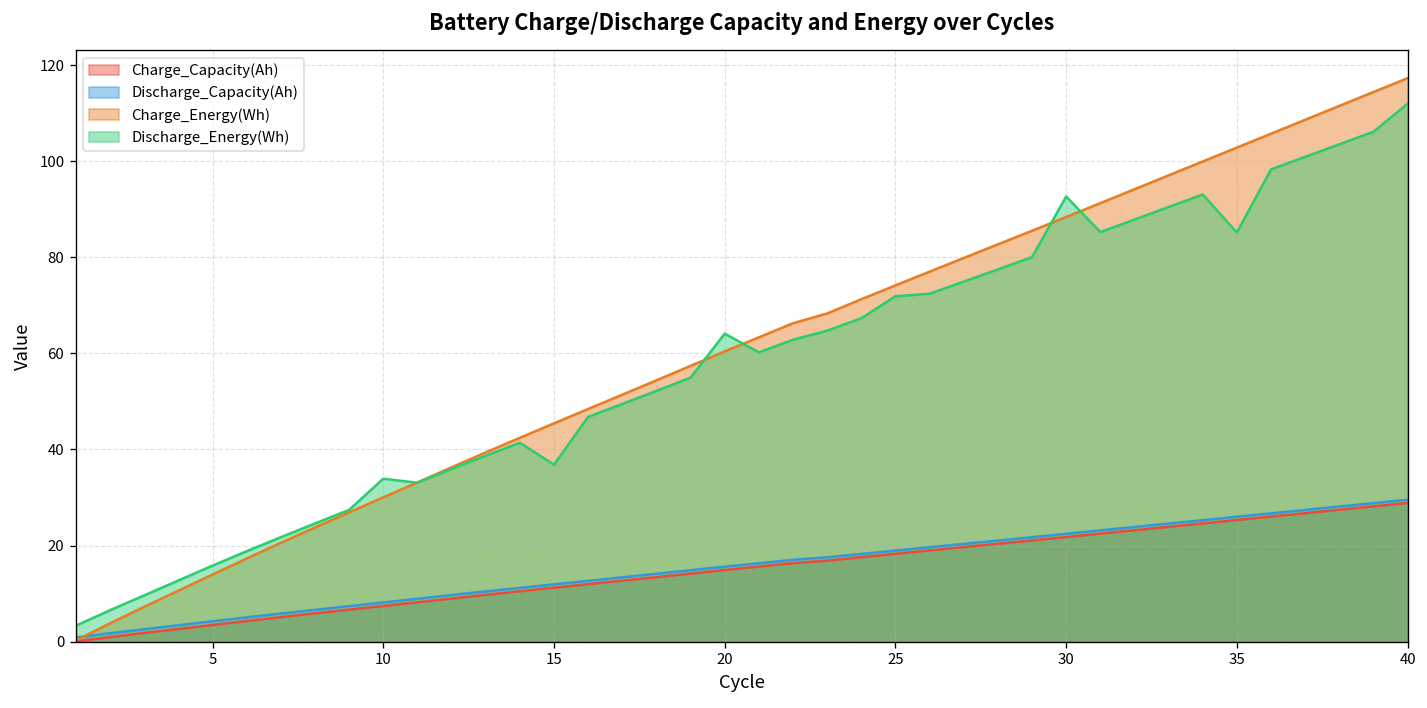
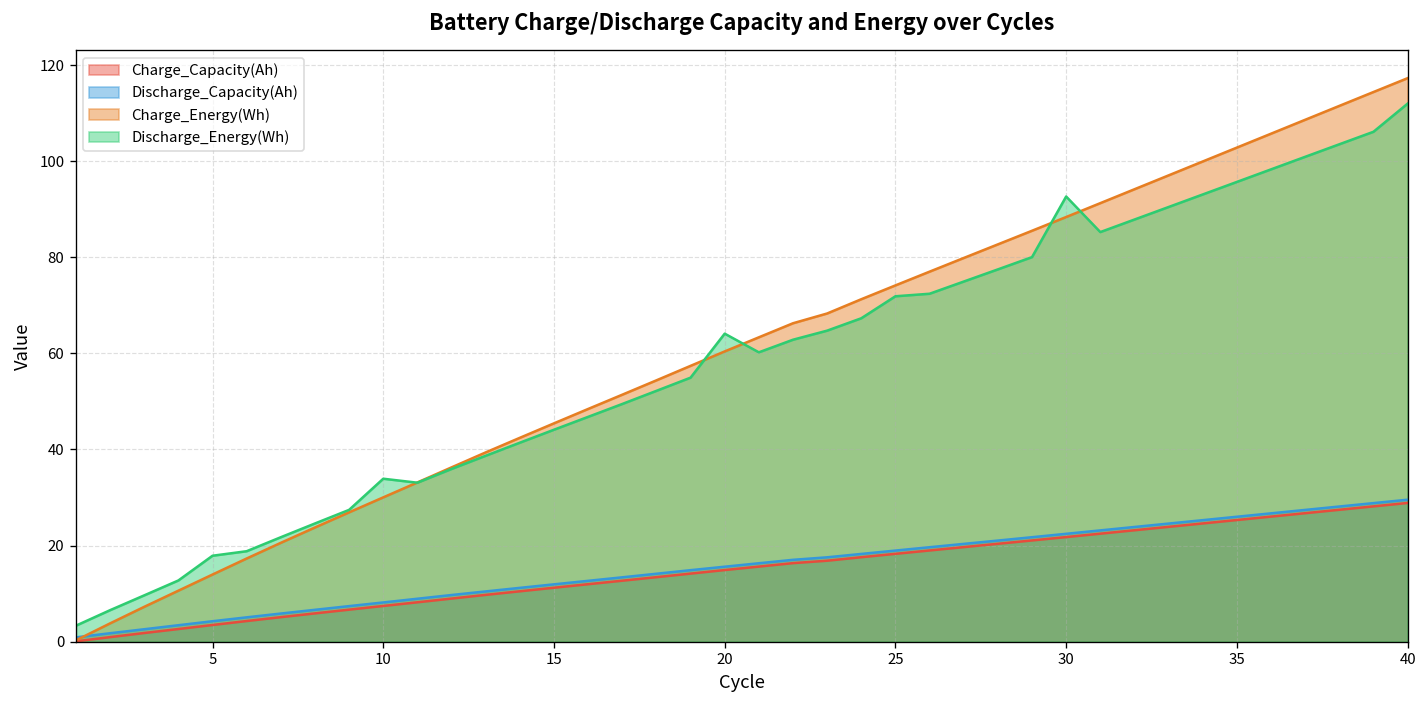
  {
    "Discharge_Capacity(Ah)": {
      "5": 4,
      "10": 8,
      "15": 12,
      "20": 16,
      "25": 19,
      "30": 22,
      "35": 26,
      "40": 30
    },
    "Discharge_Energy(Wh)": {
-     "5": 16,
+     "5": 18,
      "10": 34,
-     "15": 37,
+     "15": 44,
      "20": 64,
      "25": 72,
      "30": 93,
-     "35": 85,
+     "35": 96,
      "40": 112
    }
  }
